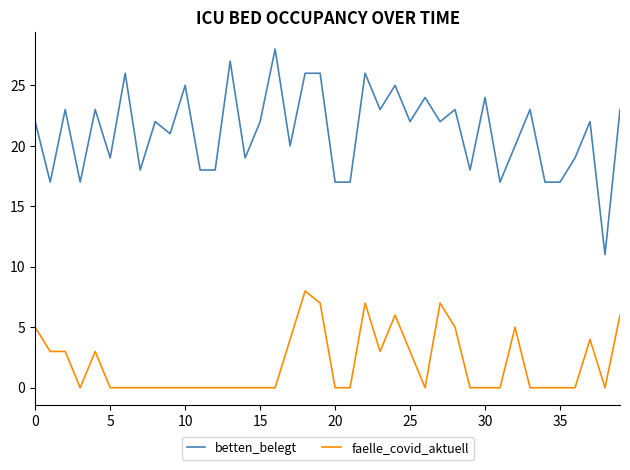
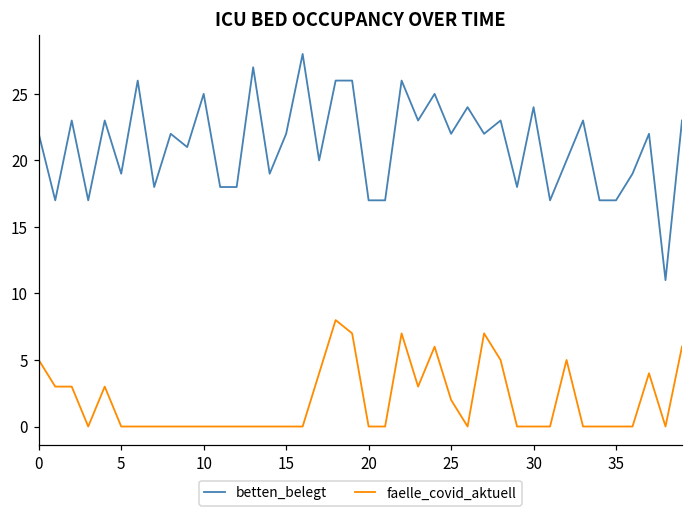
  {
    "betten_belegt": {
      "0": 22,
      "5": 19,
      "10": 25,
      "15": 22,
      "20": 17,
      "25": 22,
      "30": 24,
      "35": 17
    },
    "faelle_covid_aktuell": {
      "0": 5,
      "5": 0,
      "10": 0,
      "15": 0,
      "20": 0,
-     "25": 3,
+     "25": 2,
      "30": 0,
      "35": 0
    }
  }
